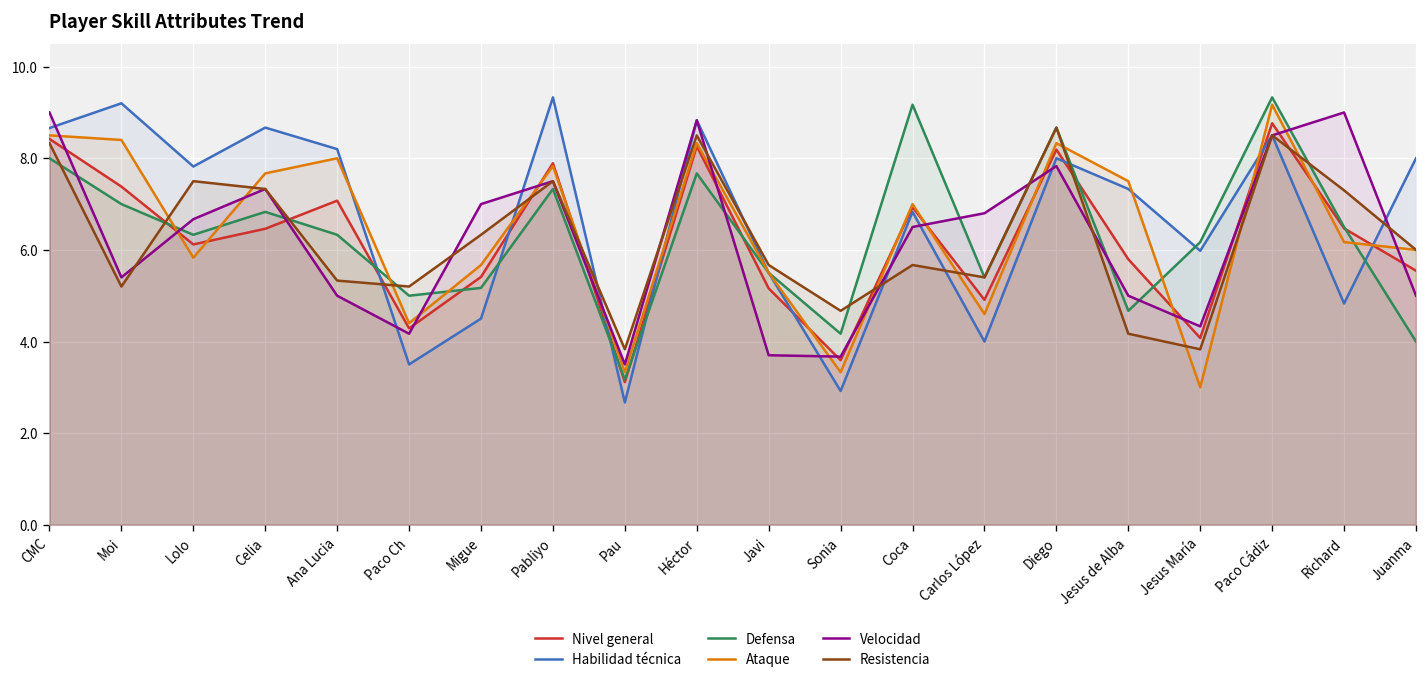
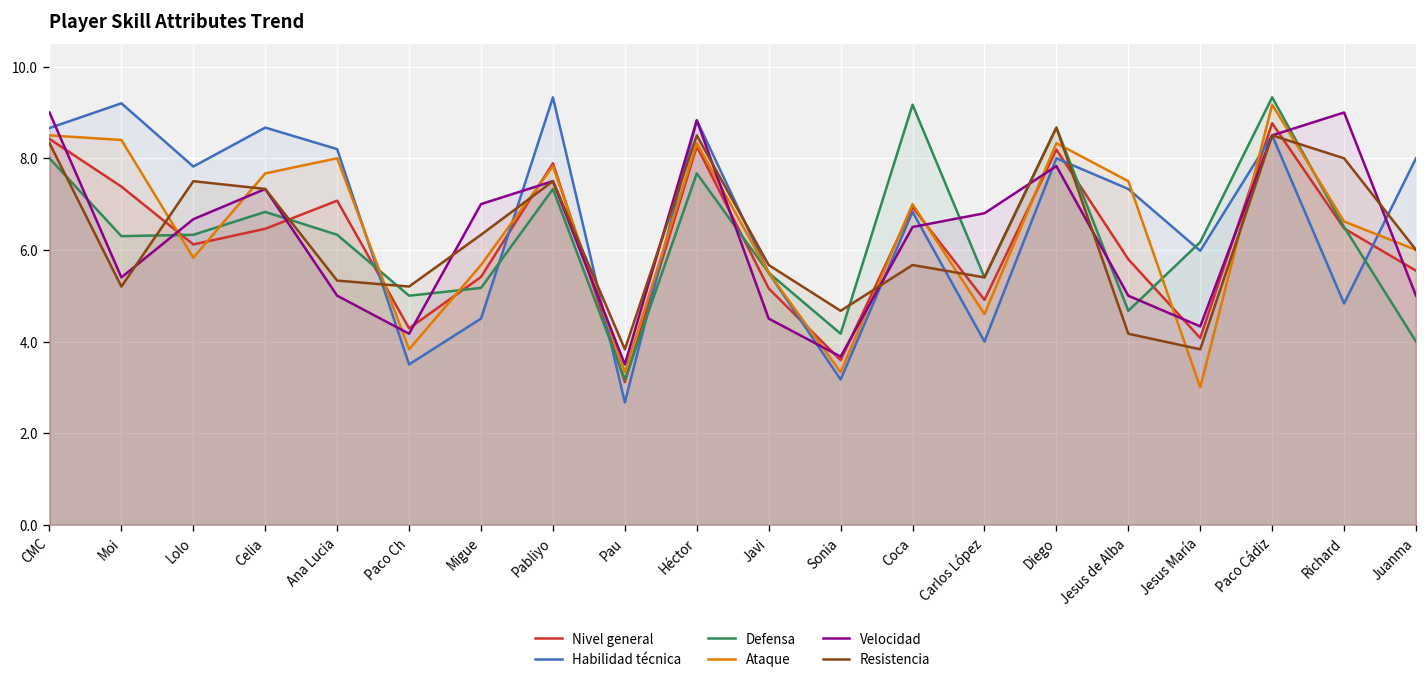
  {
    "Nivel general": {
      "CMC": 8.4,
      "Moi": 7.4,
      "Lolo": 6.1,
      "Celia": 6.5,
      "Ana Lucia": 7.1,
      "Paco Ch": 4.3,
      "Migue": 5.4,
      "Javi": 5.2,
      "Sonia": 3.6,
      "Coca": 6.9,
      "Carlos López": 4.9,
      "Diego": 8.2,
      "Jesus de Alba": 5.8,
      "Jesus María": 4.1,
      "Paco Cádiz": 8.8,
      "Juanma": 5.5
    },
    "Habilidad técnica": {
      "CMC": 8.7,
      "Moi": 9.2,
      "Lolo": 7.8,
      "Celia": 8.7,
      "Ana Lucia": 8.2,
      "Paco Ch": 3.5,
      "Migue": 4.5,
      "Pabliyo": 9.3,
      "Pau": 2.7,
-     "Sonia": 2.9,
+     "Sonia": 3.2,
      "Coca": 6.8,
      "Carlos López": 4.0,
      "Diego": 8.0,
      "Jesus de Alba": 7.3,
      "Jesus María": 6.0,
      "Richard": 4.8,
      "Juanma": 8.0
    },
    "Defensa": {
      "CMC": 8.0,
-     "Moi": 7.0,
+     "Moi": 6.3,
      "Lolo": 6.3,
      "Celia": 6.8,
      "Ana Lucia": 6.3,
      "Paco Ch": 5.0,
      "Migue": 5.2,
      "Pabliyo": 7.3,
      "Héctor": 7.7,
      "Sonia": 4.2,
      "Coca": 9.2,
      "Jesus de Alba": 4.7,
      "Jesus María": 6.2,
      "Paco Cádiz": 9.3,
      "Juanma": 4.0
    },
    "Ataque": {
      "CMC": 8.5,
      "Moi": 8.4,
      "Lolo": 5.8,
      "Celia": 7.7,
      "Ana Lucia": 8.0,
-     "Paco Ch": 4.4,
+     "Paco Ch": 3.8,
      "Migue": 5.7,
      "Pau": 3.3,
      "Sonia": 3.3,
      "Coca": 7.0,
      "Carlos López": 4.6,
      "Diego": 8.3,
      "Jesus de Alba": 7.5,
      "Jesus María": 3.0,
      "Paco Cádiz": 9.2,
-     "Richard": 6.2
+     "Richard": 6.6
    },
    "Velocidad": {
      "CMC": 9.0,
      "Moi": 5.4,
      "Lolo": 6.7,
      "Ana Lucia": 5.0,
      "Paco Ch": 4.2,
      "Migue": 7.0,
      "Pau": 3.5,
-     "Javi": 3.7,
+     "Javi": 4.5,
      "Sonia": 3.7,
      "Coca": 6.5,
      "Carlos López": 6.8,
      "Diego": 7.8,
      "Jesus de Alba": 5.0,
      "Jesus María": 4.3,
      "Richard": 9.0,
      "Juanma": 5.0
    },
    "Resistencia": {
      "CMC": 8.3,
      "Moi": 5.2,
      "Lolo": 7.5,
      "Ana Lucia": 5.3,
      "Paco Ch": 5.2,
      "Migue": 6.3,
      "Pau": 3.8,
      "Héctor": 8.5,
      "Javi": 5.7,
      "Sonia": 4.7,
      "Coca": 5.7,
      "Jesus de Alba": 4.2,
      "Jesus María": 3.8,
-     "Richard": 7.3
+     "Richard": 8.0
    }
  }
